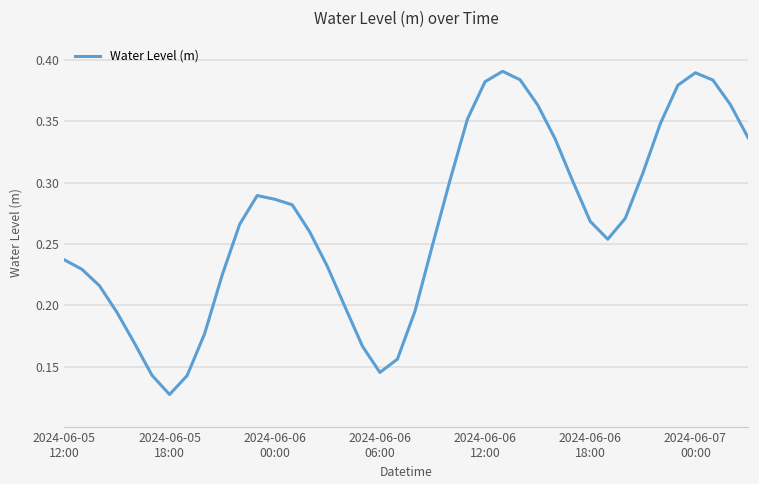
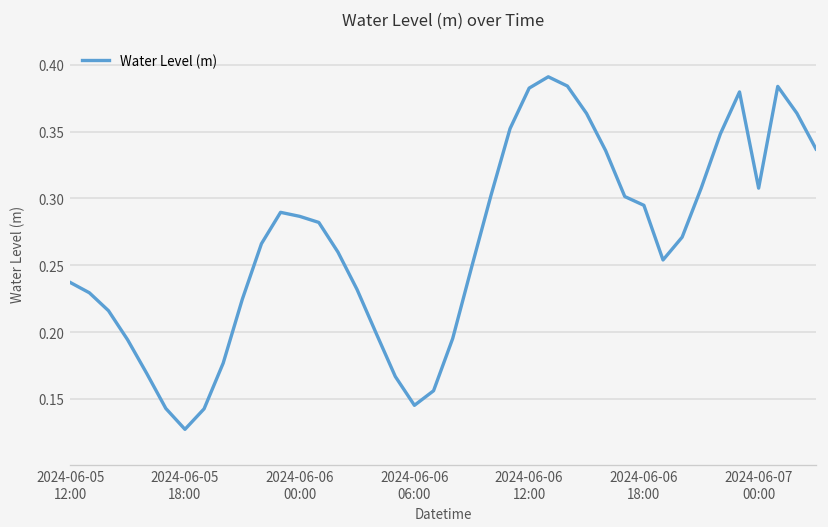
  {
    "2024-06-05 12:00": 0.237,
    "2024-06-05 18:00": 0.127,
    "2024-06-06 00:00": 0.287,
    "2024-06-06 06:00": 0.145,
    "2024-06-06 12:00": 0.382,
-   "2024-06-06 18:00": 0.268,
-   "2024-06-07 00:00": 0.390
+   "2024-06-06 18:00": 0.295,
+   "2024-06-07 00:00": 0.308
  }
